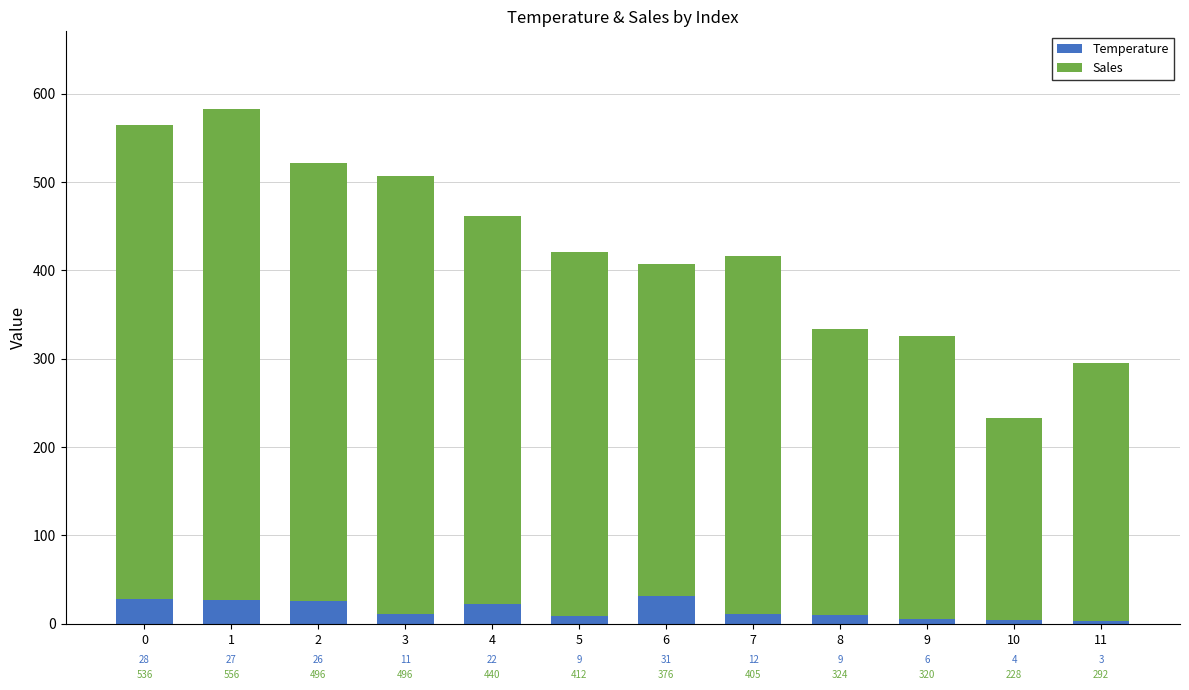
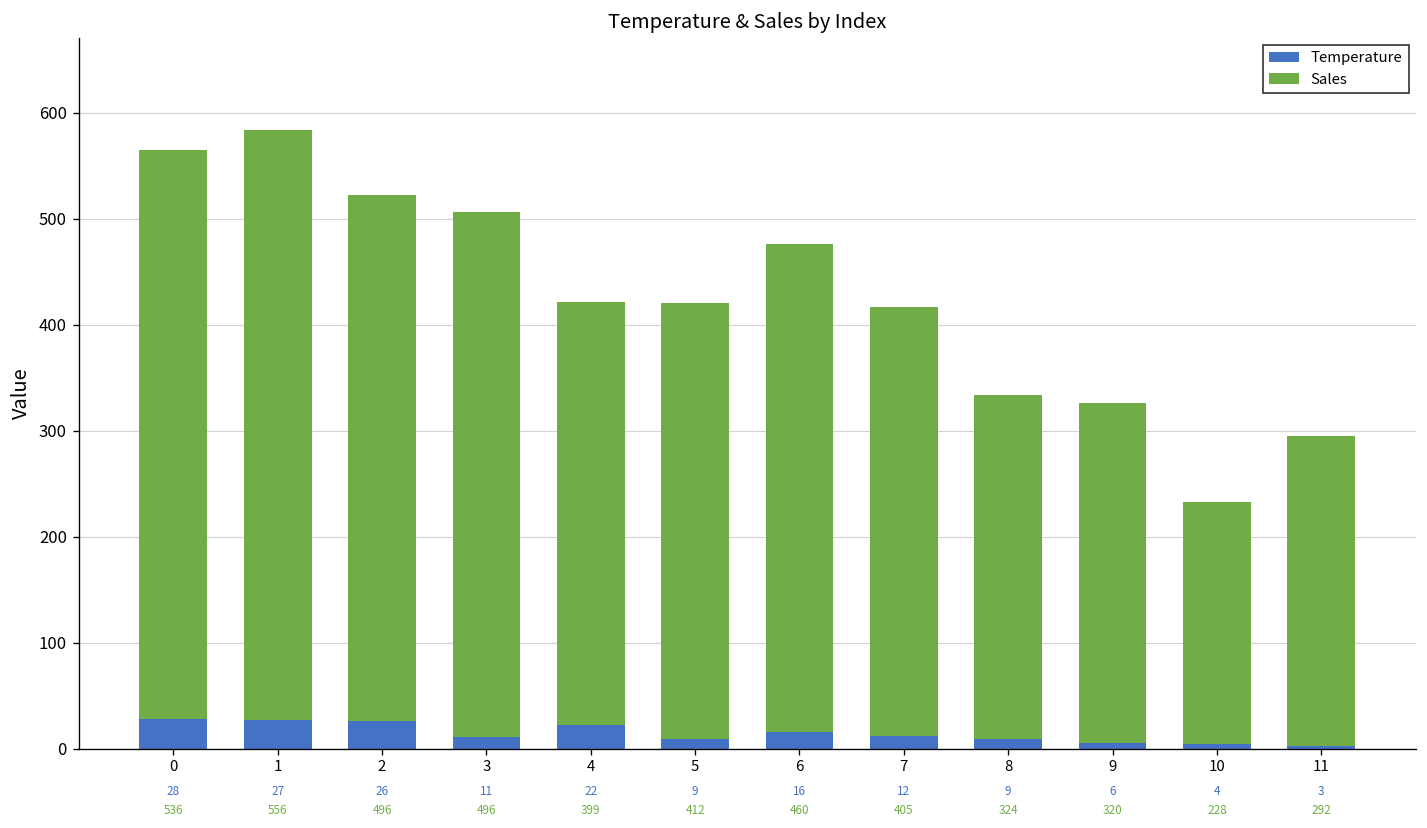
  {
    "Temperature": {
-     "6": 31
+     "6": 16
    },
    "Sales": {
-     "4": 440,
-     "6": 376
+     "4": 399,
+     "6": 460
    }
  }
